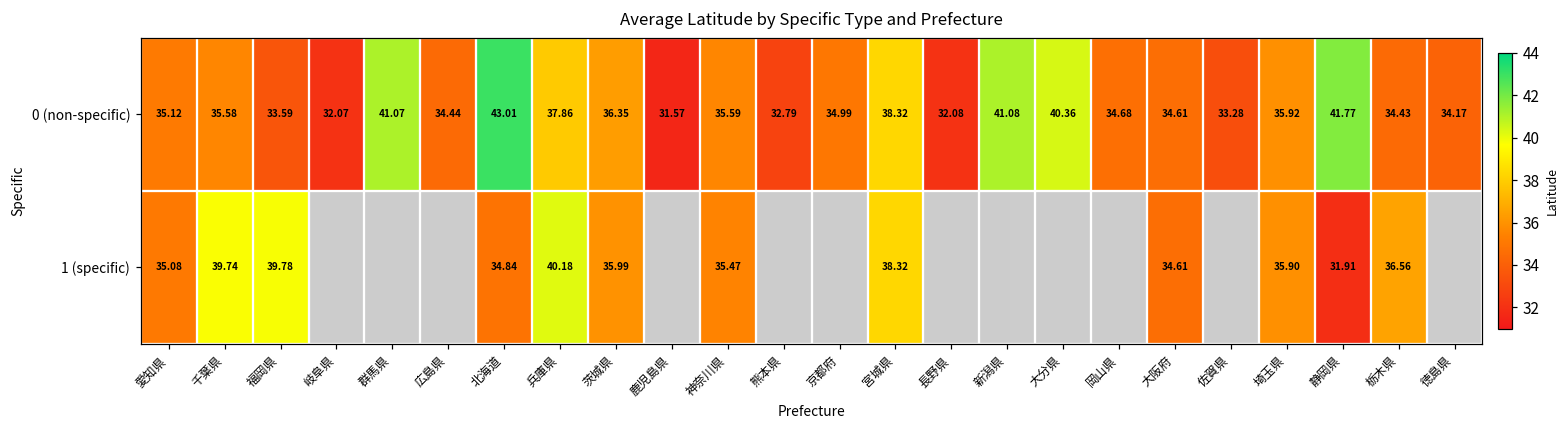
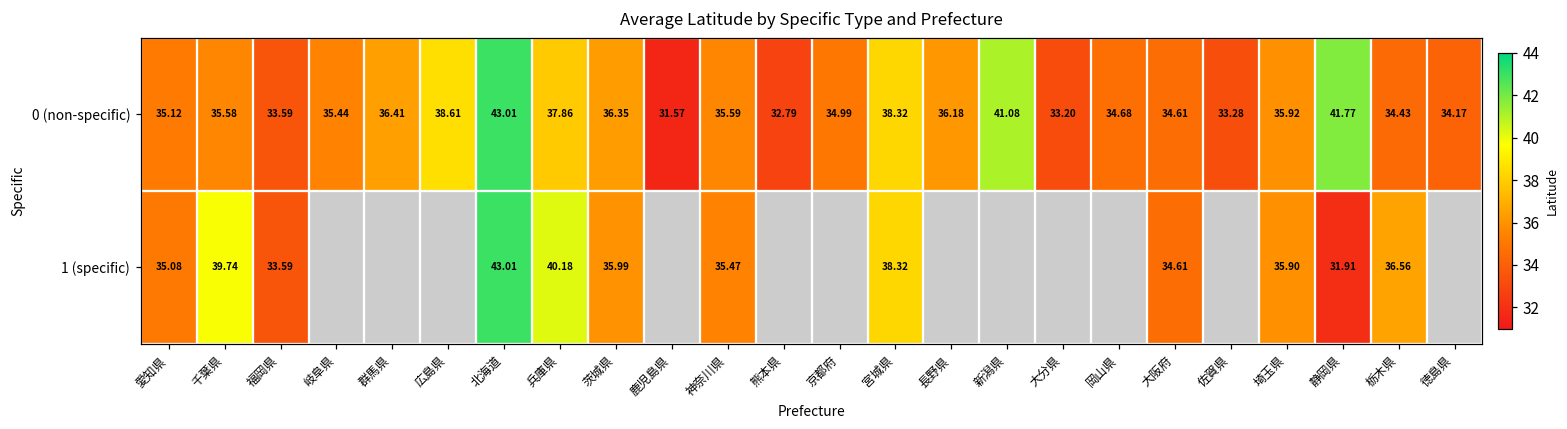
  {
    "0 (non-specific)": {
      "愛知県": 35.12,
      "千葉県": 35.58,
      "福岡県": 33.59,
-     "岐阜県": 32.07,
-     "群馬県": 41.07,
-     "広島県": 34.44,
+     "岐阜県": 35.44,
+     "群馬県": 36.41,
+     "広島県": 38.61,
      "北海道": 43.01,
      "兵庫県": 37.86,
      "茨城県": 36.35,
      "鹿児島県": 31.57,
      "神奈川県": 35.59,
      "熊本県": 32.79,
      "京都府": 34.99,
      "宮城県": 38.32,
-     "長野県": 32.08,
+     "長野県": 36.18,
      "新潟県": 41.08,
-     "大分県": 40.36,
+     "大分県": 33.20,
      "岡山県": 34.68,
      "大阪府": 34.61,
      "佐賀県": 33.28,
      "埼玉県": 35.92,
      "静岡県": 41.77,
      "栃木県": 34.43,
      "徳島県": 34.17
    },
    "1 (specific)": {
      "愛知県": 35.08,
      "千葉県": 39.74,
-     "福岡県": 39.78,
-     "北海道": 34.84,
+     "福岡県": 33.59,
+     "北海道": 43.01,
      "兵庫県": 40.18,
      "茨城県": 35.99,
      "神奈川県": 35.47,
      "宮城県": 38.32,
      "大阪府": 34.61,
      "埼玉県": 35.90,
      "静岡県": 31.91,
      "栃木県": 36.56
    }
  }
